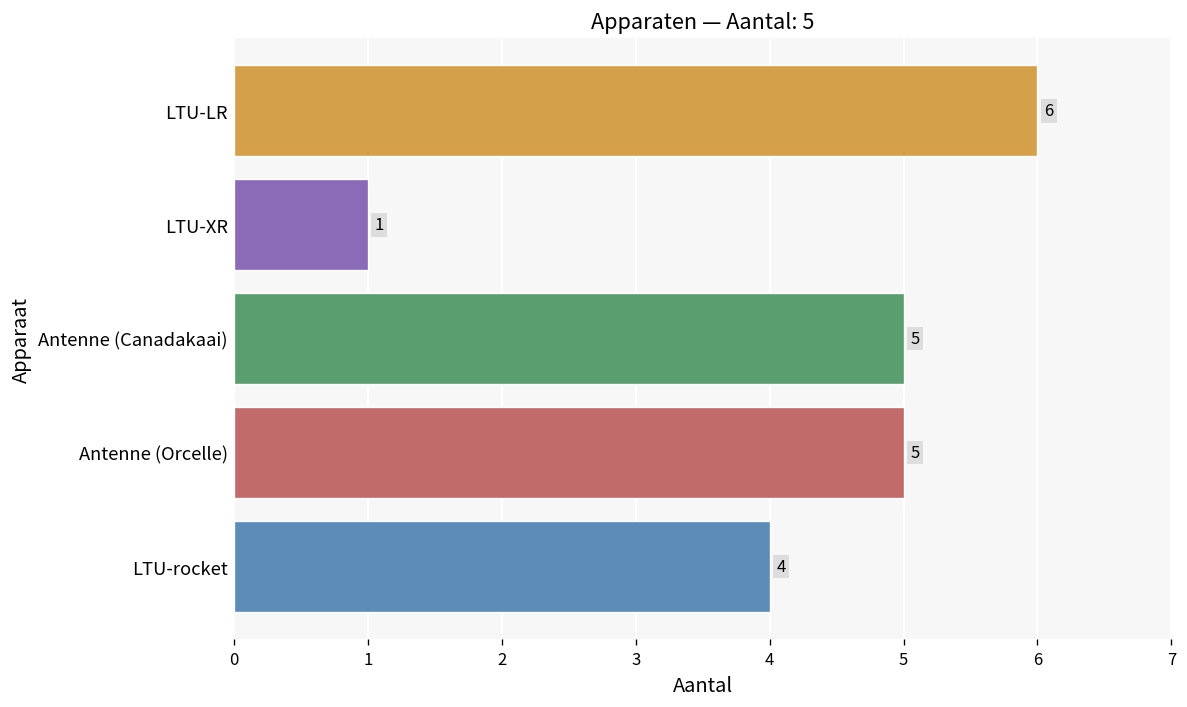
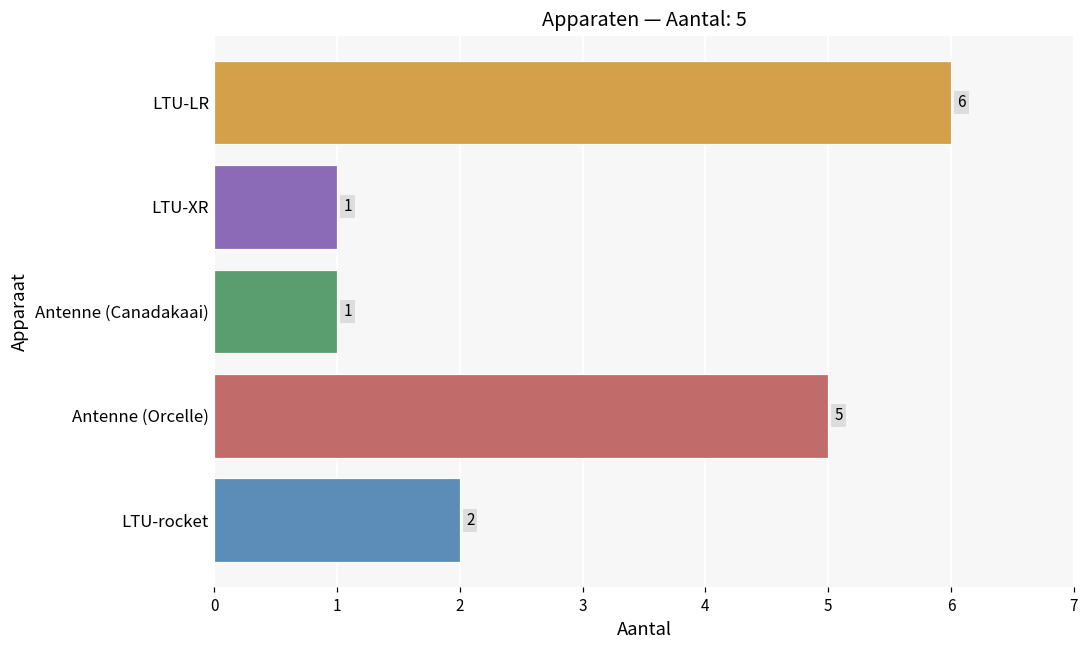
  {
-   "Antenne (Canadakaai)": 5,
-   "LTU-rocket": 4
+   "Antenne (Canadakaai)": 1,
+   "LTU-rocket": 2
  }
